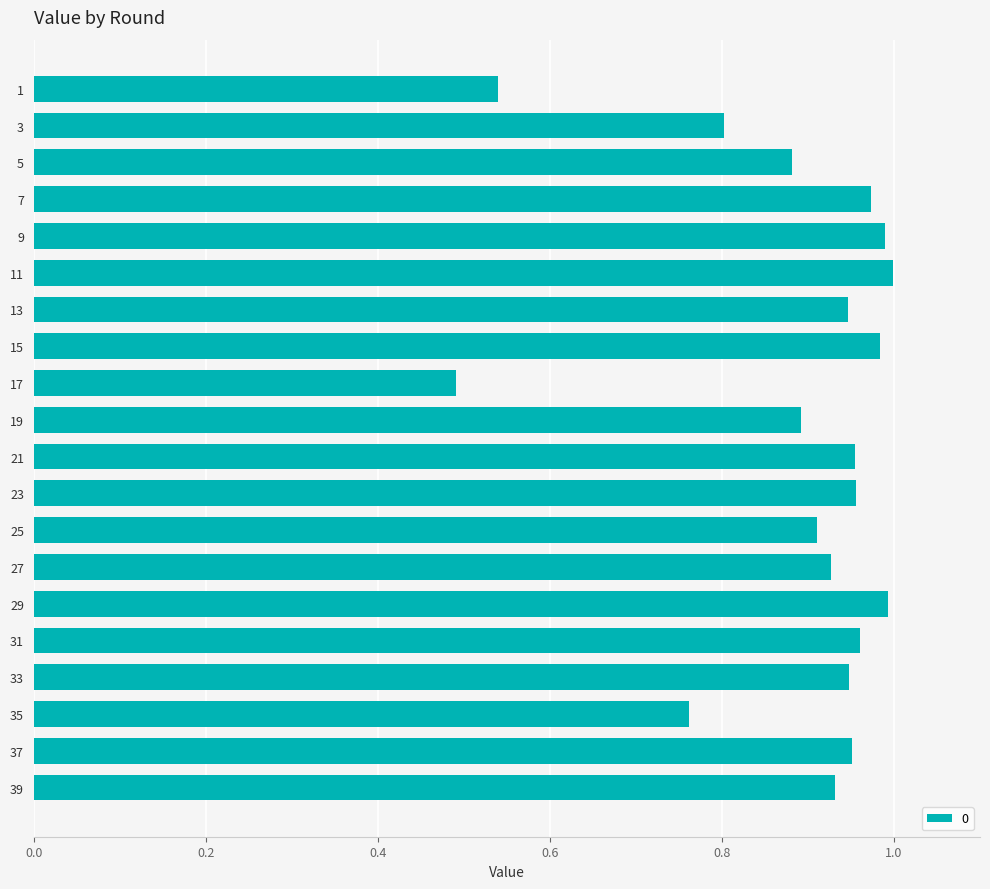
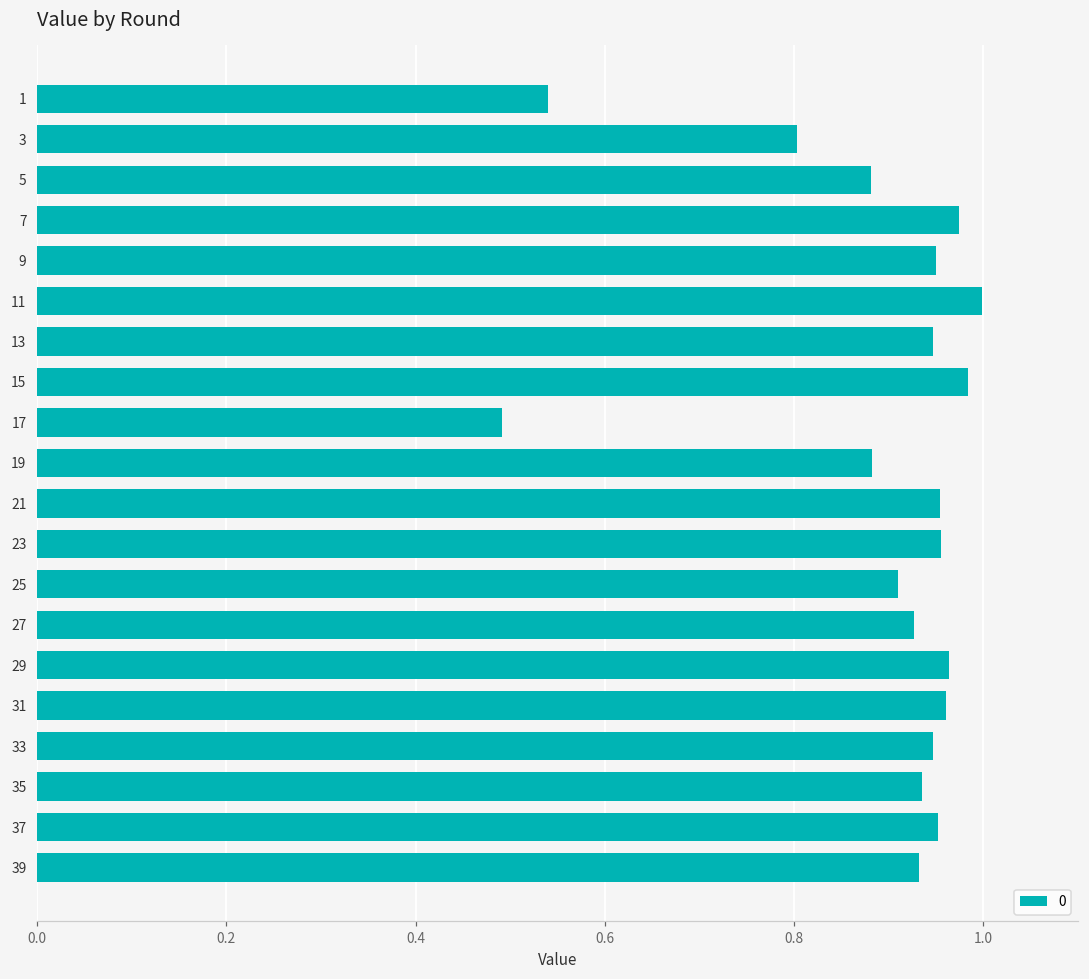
  {
    "1": 0.54,
    "3": 0.80,
    "5": 0.88,
    "7": 0.97,
-   "9": 0.99,
+   "9": 0.95,
    "11": 1.00,
    "13": 0.95,
    "15": 0.98,
    "17": 0.49,
-   "19": 0.89,
+   "19": 0.88,
    "21": 0.95,
    "23": 0.96,
    "25": 0.91,
    "27": 0.93,
-   "29": 0.99,
+   "29": 0.96,
    "31": 0.96,
    "33": 0.95,
-   "35": 0.76,
+   "35": 0.93,
    "37": 0.95,
    "39": 0.93
  }
